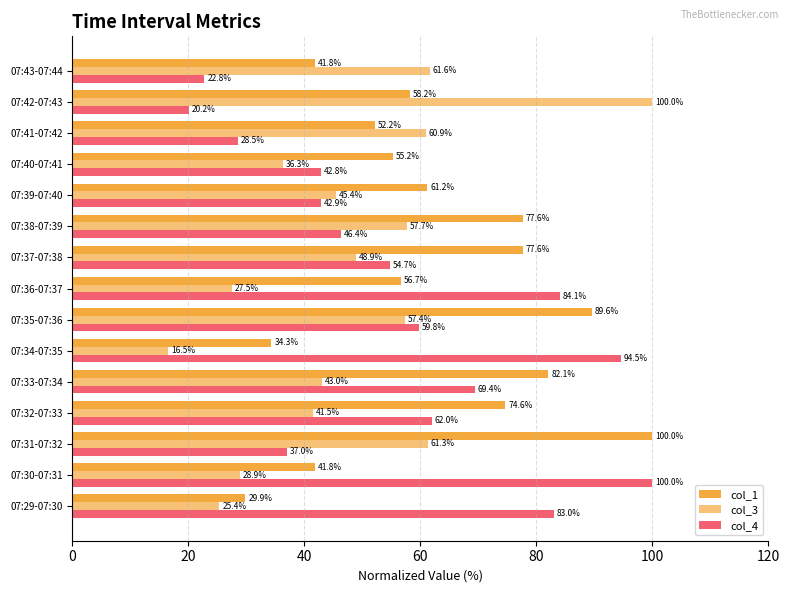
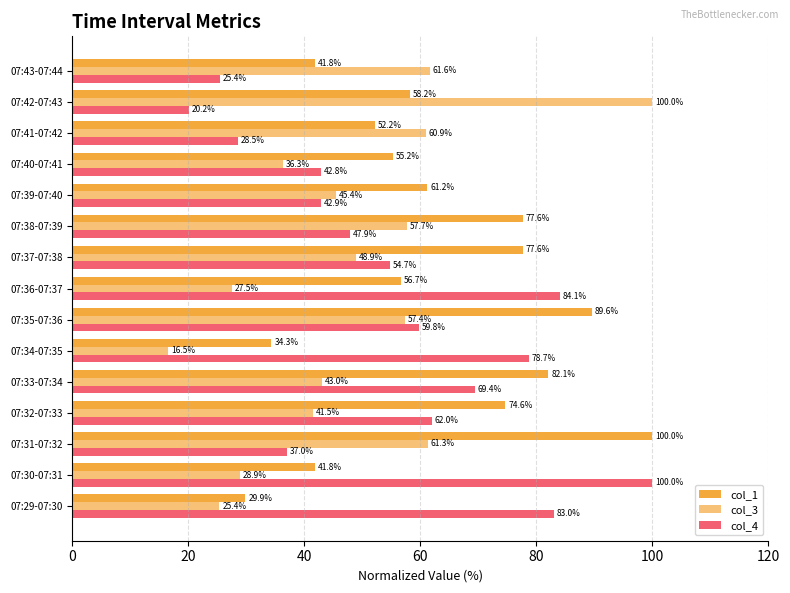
  {
    "col_4": {
-     "07:43-07:44": "22.8%",
+     "07:43-07:44": "25.4%",
      "07:42-07:43": "20.2%",
      "07:41-07:42": "28.5%",
      "07:40-07:41": "42.8%",
      "07:39-07:40": "42.9%",
-     "07:38-07:39": "46.4%",
+     "07:38-07:39": "47.9%",
      "07:37-07:38": "54.7%",
      "07:36-07:37": "84.1%",
      "07:35-07:36": "59.8%",
-     "07:34-07:35": "94.5%",
+     "07:34-07:35": "78.7%",
      "07:33-07:34": "69.4%",
      "07:32-07:33": "62.0%",
      "07:31-07:32": "37.0%",
      "07:30-07:31": "100.0%",
      "07:29-07:30": "83.0%"
    }
  }
